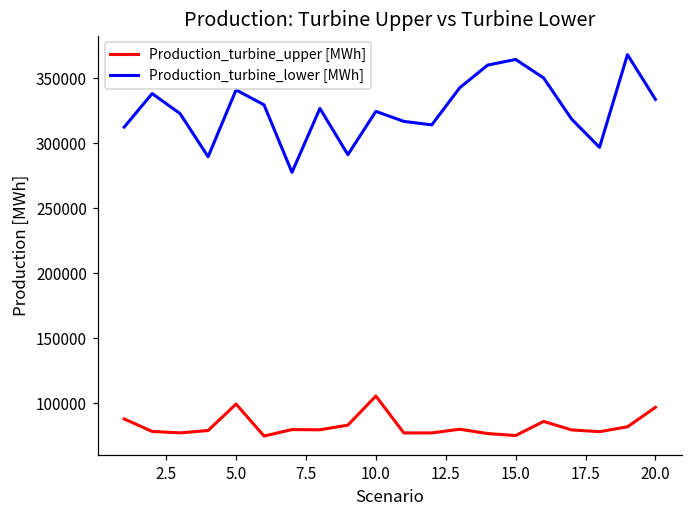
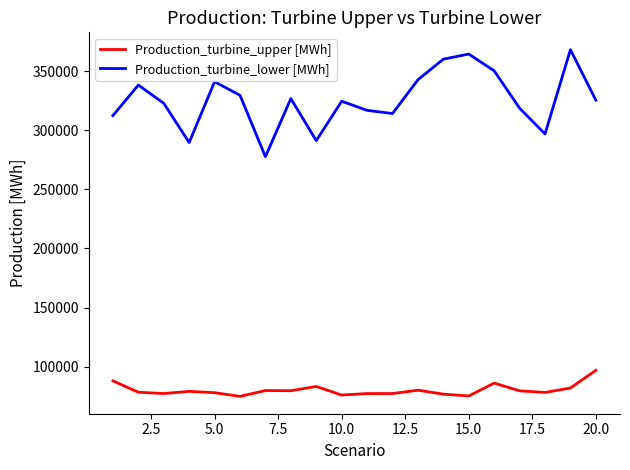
  {
    "Production_turbine_upper [MWh]": {
-     "5.0": 99000,
-     "10.0": 106000,
+     "5.0": 78000,
+     "10.0": 76000,
      "15.0": 75000,
      "20.0": 97000
    },
    "Production_turbine_lower [MWh]": {
      "5.0": 341000,
      "10.0": 325000,
      "15.0": 364000,
-     "20.0": 334000
+     "20.0": 325000
    }
  }
